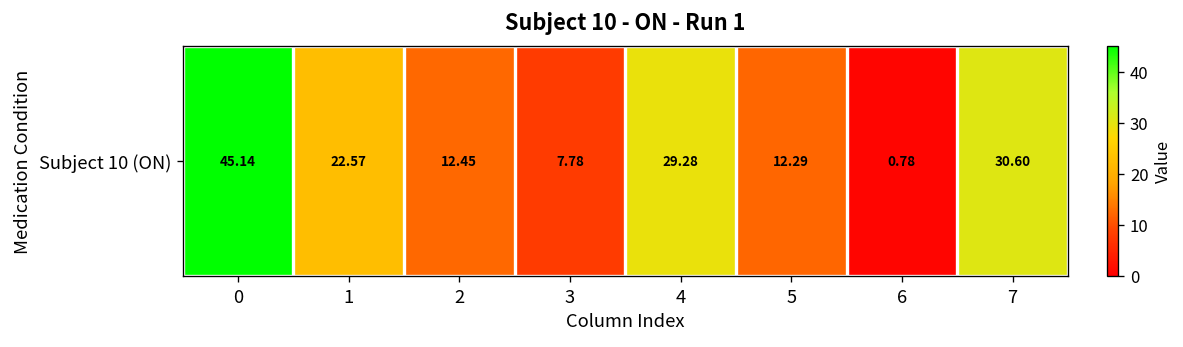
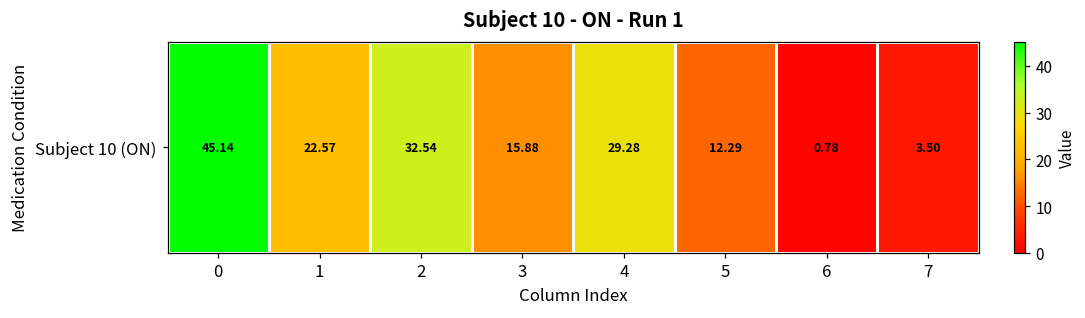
  {
    "Subject 10 (ON)": {
      "0": 45.14,
      "1": 22.57,
-     "2": 12.45,
-     "3": 7.78,
+     "2": 32.54,
+     "3": 15.88,
      "4": 29.28,
      "5": 12.29,
      "6": 0.78,
-     "7": 30.60
+     "7": 3.50
    }
  }
